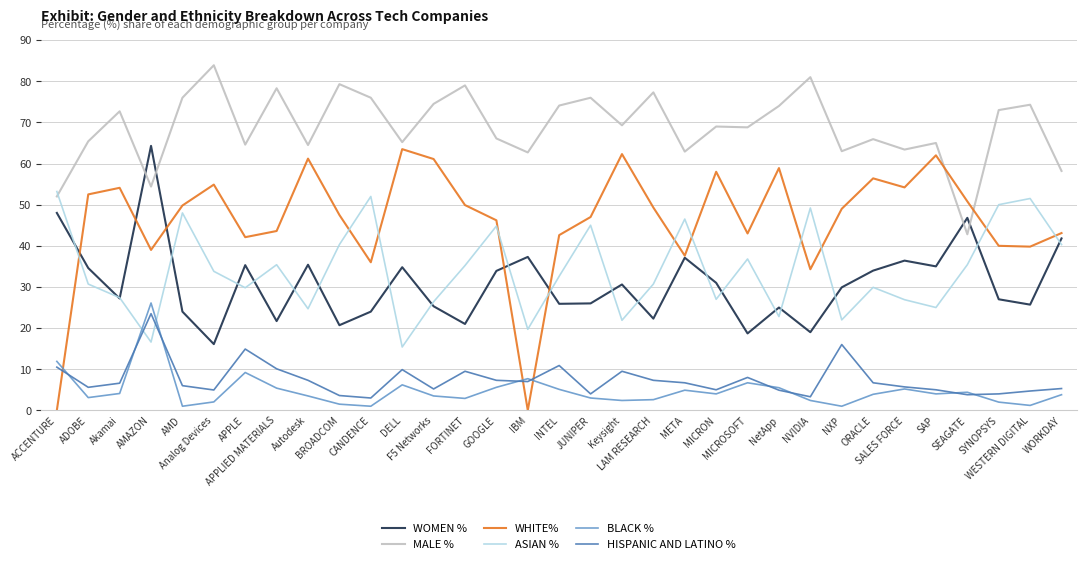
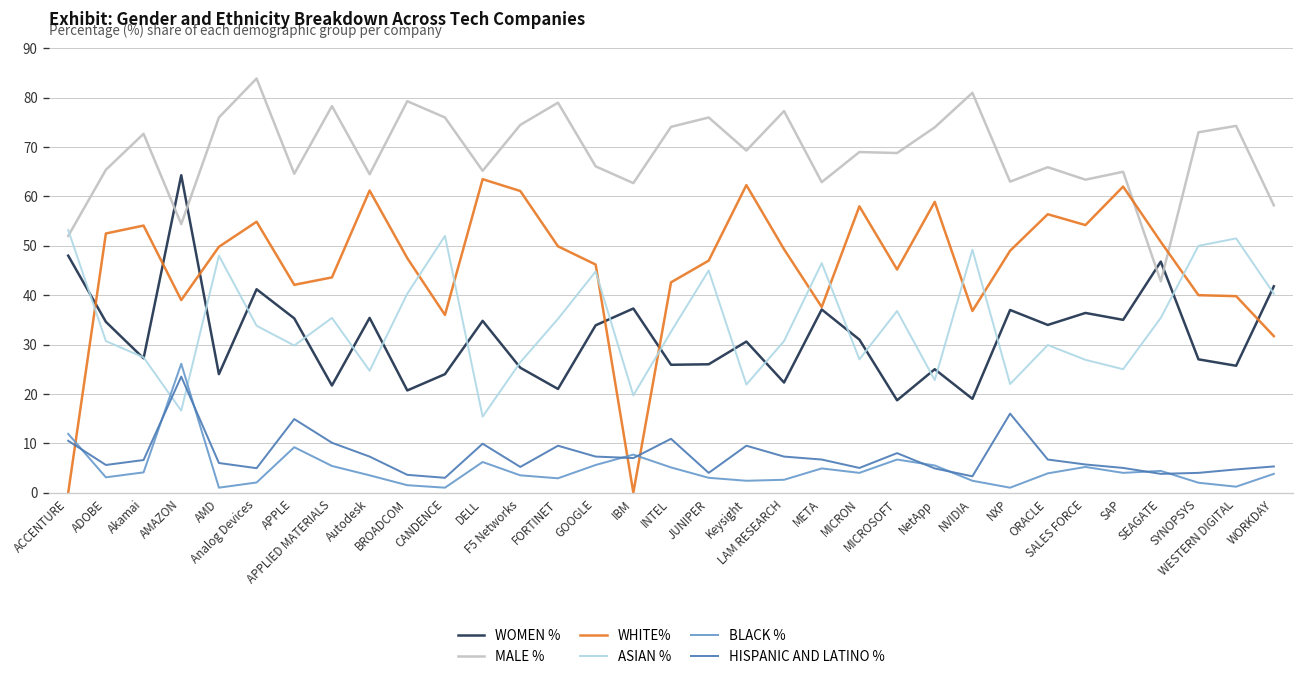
  {
    "WOMEN %": {
      "ACCENTURE": 48,
      "ADOBE": 35,
      "AMAZON": 64,
      "AMD": 24,
-     "Analog Devices": 16,
+     "Analog Devices": 41,
      "APPLE": 35,
      "APPLIED MATERIALS": 22,
      "Autodesk": 35,
      "BROADCOM": 21,
      "CANDENCE": 24,
      "DELL": 35,
      "F5 Networks": 25,
      "FORTINET": 21,
      "GOOGLE": 34,
      "IBM": 37,
      "INTEL": 26,
      "JUNIPER": 26,
      "Keysight": 31,
      "LAM RESEARCH": 22,
      "MICRON": 31,
      "MICROSOFT": 19,
      "NetApp": 25,
      "NVIDIA": 19,
-     "NXP": 30,
+     "NXP": 37,
      "ORACLE": 34,
      "SALES FORCE": 36,
      "SAP": 35,
      "SEAGATE": 47,
      "SYNOPSYS": 27,
      "WESTERN DIGITAL": 26,
      "WORKDAY": 42
    },
    "WHITE%": {
      "ACCENTURE": 0,
      "ADOBE": 53,
      "Akamai": 54,
      "AMAZON": 39,
      "AMD": 50,
      "Analog Devices": 55,
      "APPLE": 42,
      "APPLIED MATERIALS": 44,
      "Autodesk": 61,
      "BROADCOM": 48,
      "CANDENCE": 36,
      "DELL": 64,
      "F5 Networks": 61,
      "FORTINET": 50,
      "GOOGLE": 46,
      "IBM": 0,
      "INTEL": 43,
      "JUNIPER": 47,
      "Keysight": 62,
      "LAM RESEARCH": 49,
      "MICRON": 58,
-     "MICROSOFT": 43,
+     "MICROSOFT": 45,
      "NetApp": 59,
-     "NVIDIA": 34,
+     "NVIDIA": 37,
      "NXP": 49,
      "ORACLE": 56,
      "SALES FORCE": 54,
      "SAP": 62,
      "SEAGATE": 51,
      "SYNOPSYS": 40,
      "WESTERN DIGITAL": 40,
-     "WORKDAY": 43
+     "WORKDAY": 32
    }
  }
